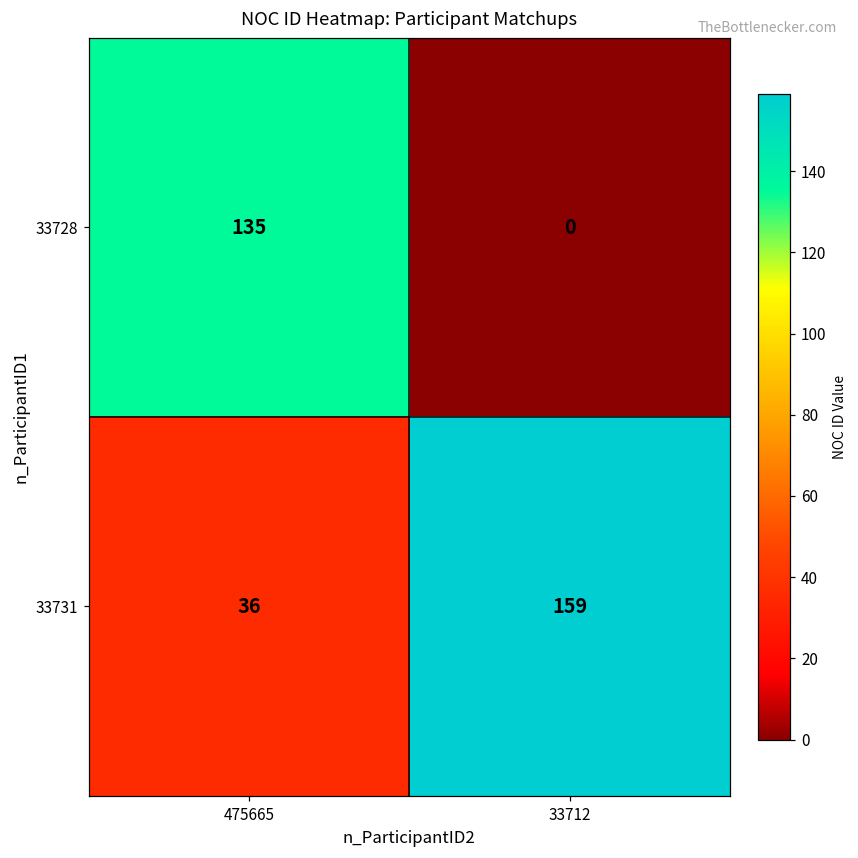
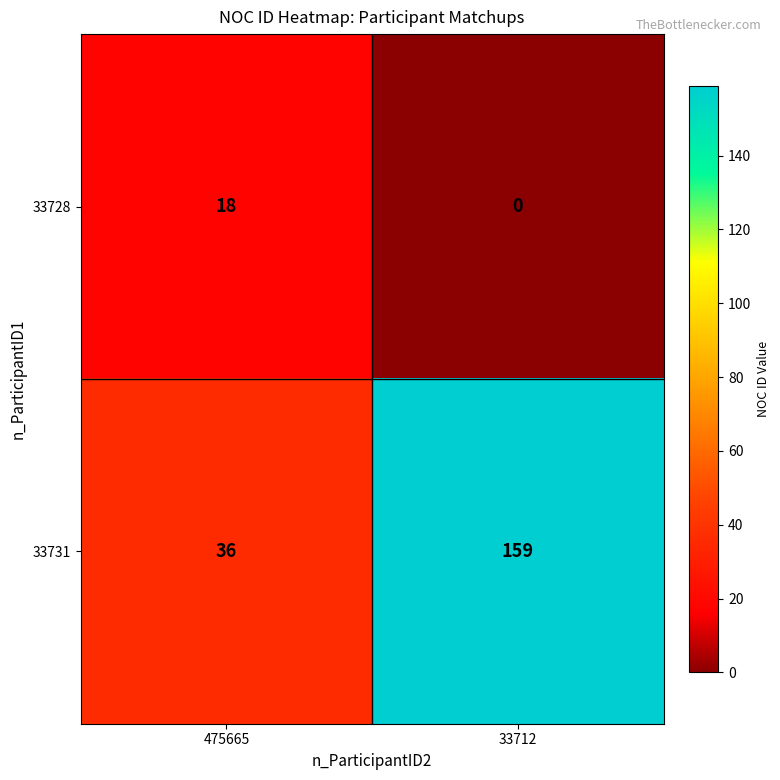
  {
    "33728": {
-     "475665": 135,
+     "475665": 18,
      "33712": 0
    },
    "33731": {
      "475665": 36,
      "33712": 159
    }
  }
